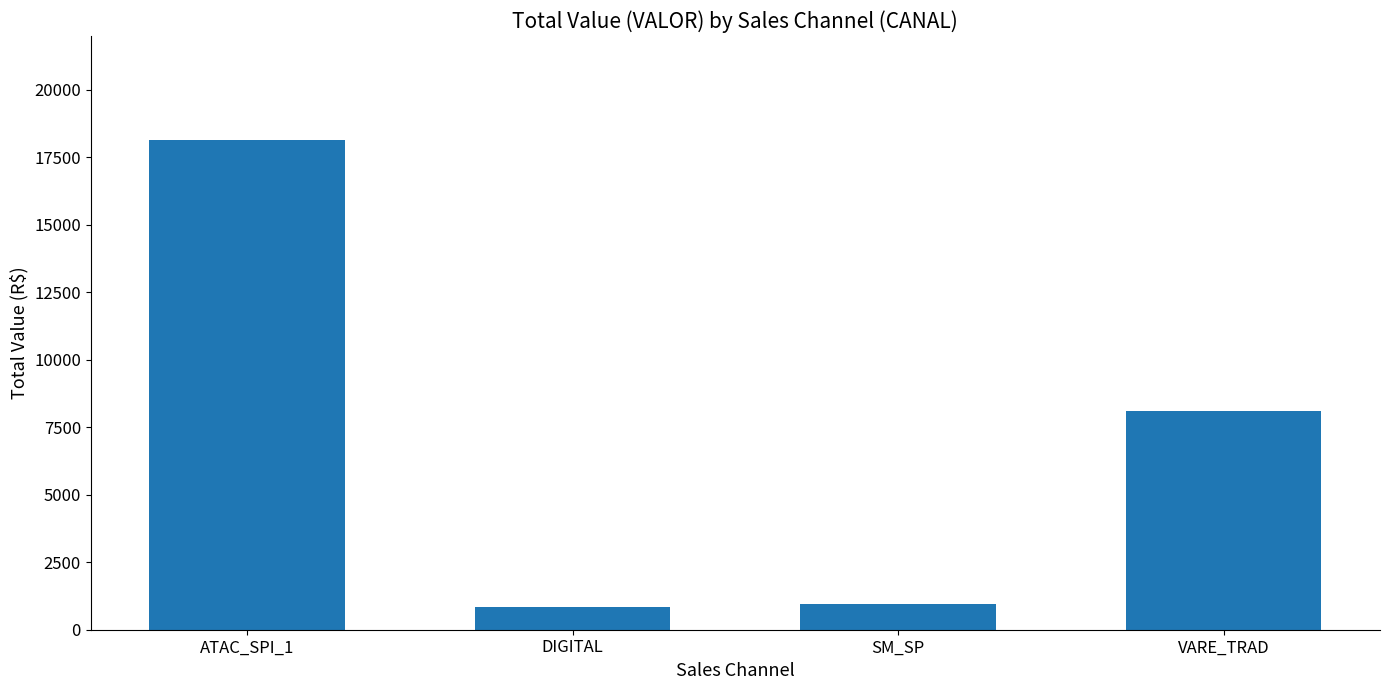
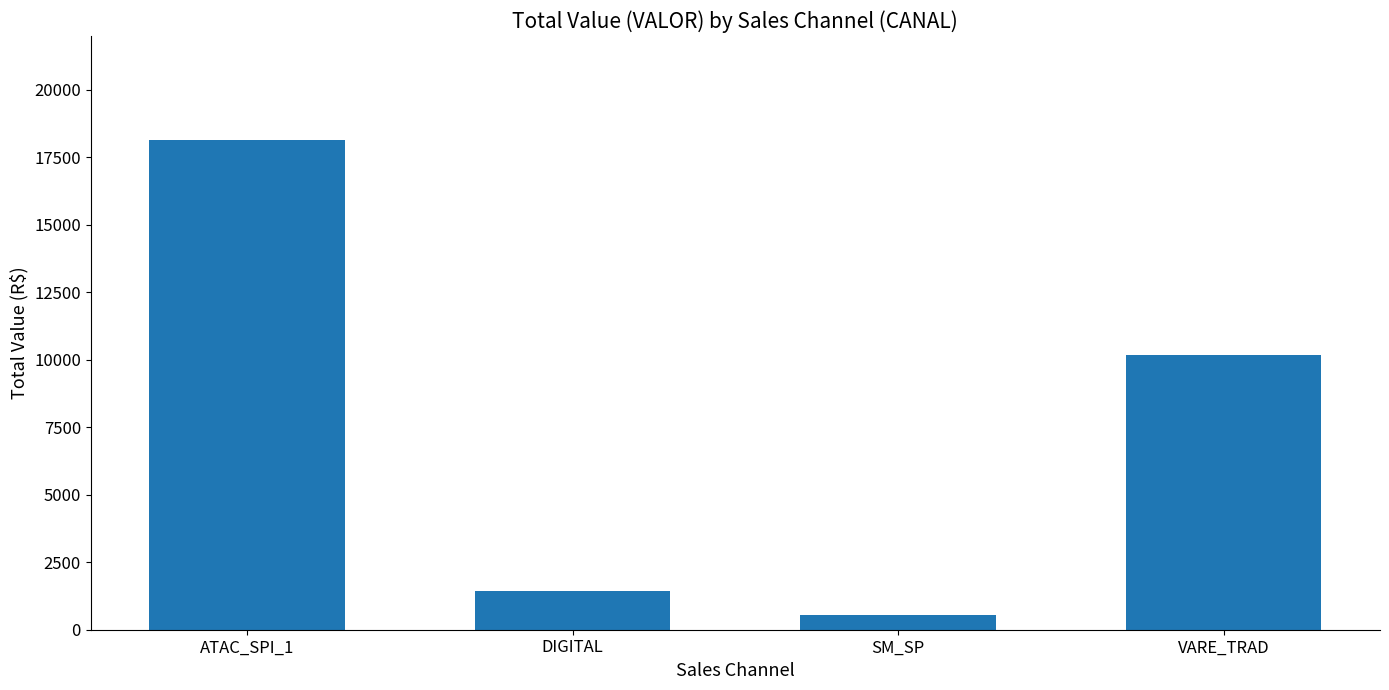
  {
    "ATAC_SPI_1": 18100,
-   "DIGITAL": 800,
-   "SM_SP": 900,
-   "VARE_TRAD": 8100
+   "DIGITAL": 1400,
+   "SM_SP": 500,
+   "VARE_TRAD": 10200
  }
